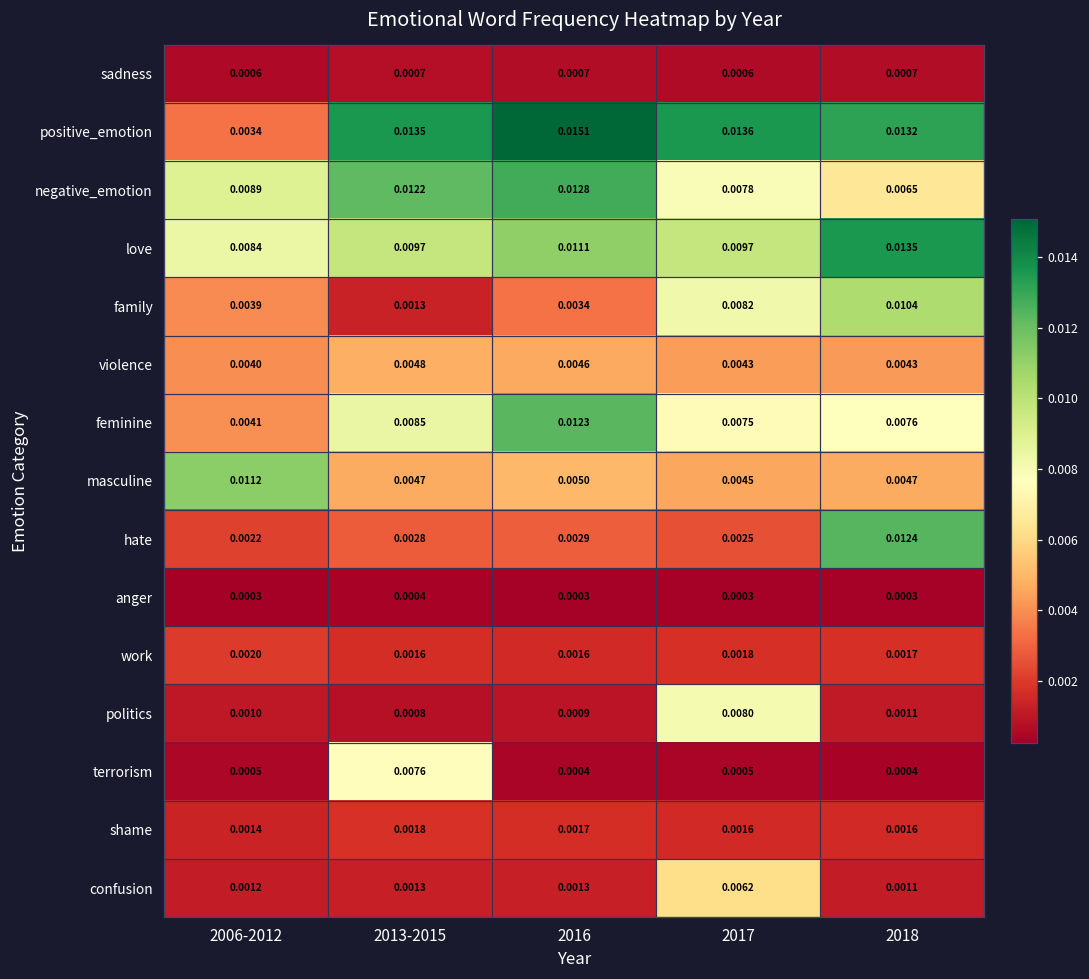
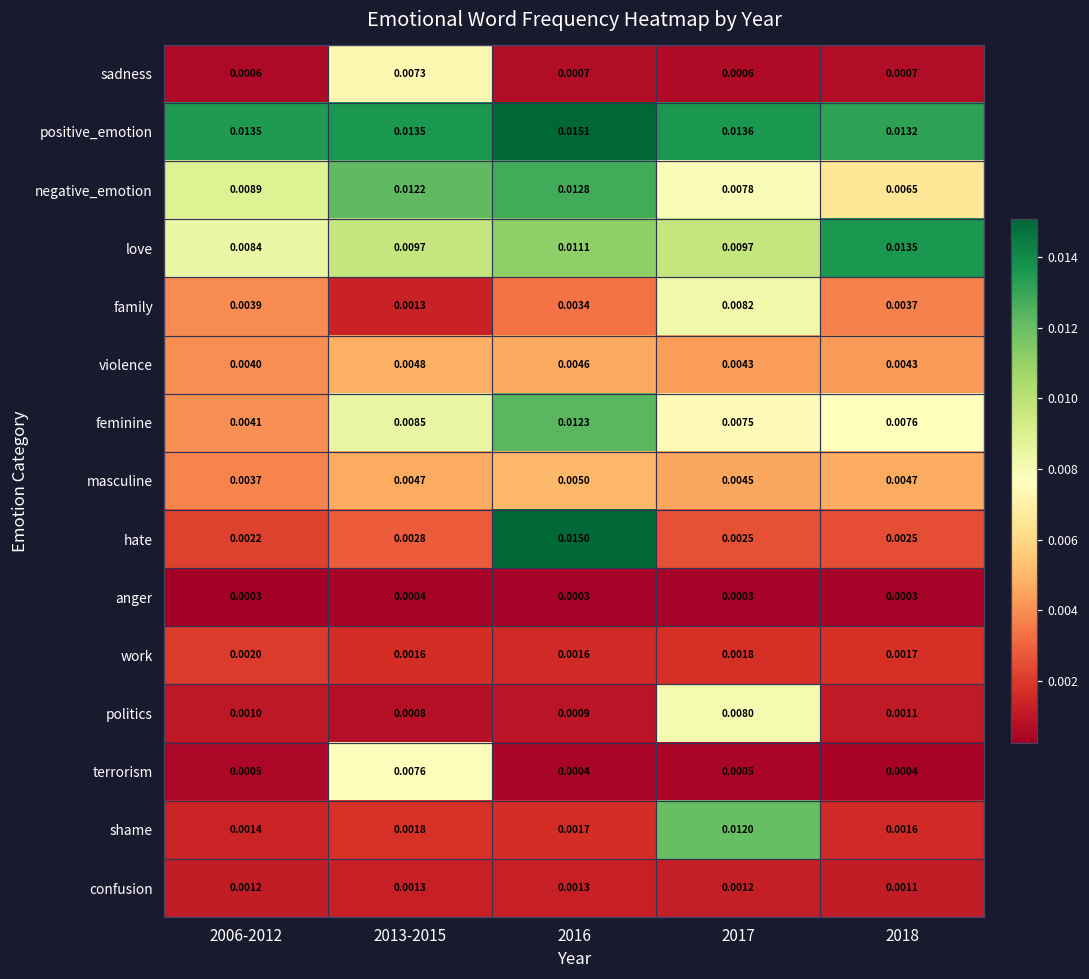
  {
    "sadness": {
      "2006-2012": 0.0006,
-     "2013-2015": 0.0007,
+     "2013-2015": 0.0073,
      "2016": 0.0007,
      "2017": 0.0006,
      "2018": 0.0007
    },
    "positive_emotion": {
-     "2006-2012": 0.0034,
+     "2006-2012": 0.0135,
      "2013-2015": 0.0135,
      "2016": 0.0151,
      "2017": 0.0136,
      "2018": 0.0132
    },
    "negative_emotion": {
      "2006-2012": 0.0089,
      "2013-2015": 0.0122,
      "2016": 0.0128,
      "2017": 0.0078,
      "2018": 0.0065
    },
    "love": {
      "2006-2012": 0.0084,
      "2013-2015": 0.0097,
      "2016": 0.0111,
      "2017": 0.0097,
      "2018": 0.0135
    },
    "family": {
      "2006-2012": 0.0039,
      "2013-2015": 0.0013,
      "2016": 0.0034,
      "2017": 0.0082,
-     "2018": 0.0104
+     "2018": 0.0037
    },
    "violence": {
      "2006-2012": 0.0040,
      "2013-2015": 0.0048,
      "2016": 0.0046,
      "2017": 0.0043,
      "2018": 0.0043
    },
    "feminine": {
      "2006-2012": 0.0041,
      "2013-2015": 0.0085,
      "2016": 0.0123,
      "2017": 0.0075,
      "2018": 0.0076
    },
    "masculine": {
-     "2006-2012": 0.0112,
+     "2006-2012": 0.0037,
      "2013-2015": 0.0047,
      "2016": 0.0050,
      "2017": 0.0045,
      "2018": 0.0047
    },
    "hate": {
      "2006-2012": 0.0022,
      "2013-2015": 0.0028,
-     "2016": 0.0029,
+     "2016": 0.0150,
      "2017": 0.0025,
-     "2018": 0.0124
+     "2018": 0.0025
    },
    "anger": {
      "2006-2012": 0.0003,
      "2013-2015": 0.0004,
      "2016": 0.0003,
      "2017": 0.0003,
      "2018": 0.0003
    },
    "work": {
      "2006-2012": 0.0020,
      "2013-2015": 0.0016,
      "2016": 0.0016,
      "2017": 0.0018,
      "2018": 0.0017
    },
    "politics": {
      "2006-2012": 0.0010,
      "2013-2015": 0.0008,
      "2016": 0.0009,
      "2017": 0.0080,
      "2018": 0.0011
    },
    "terrorism": {
      "2006-2012": 0.0005,
      "2013-2015": 0.0076,
      "2016": 0.0004,
      "2017": 0.0005,
      "2018": 0.0004
    },
    "shame": {
      "2006-2012": 0.0014,
      "2013-2015": 0.0018,
      "2016": 0.0017,
-     "2017": 0.0016,
+     "2017": 0.0120,
      "2018": 0.0016
    },
    "confusion": {
      "2006-2012": 0.0012,
      "2013-2015": 0.0013,
      "2016": 0.0013,
-     "2017": 0.0062,
+     "2017": 0.0012,
      "2018": 0.0011
    }
  }
